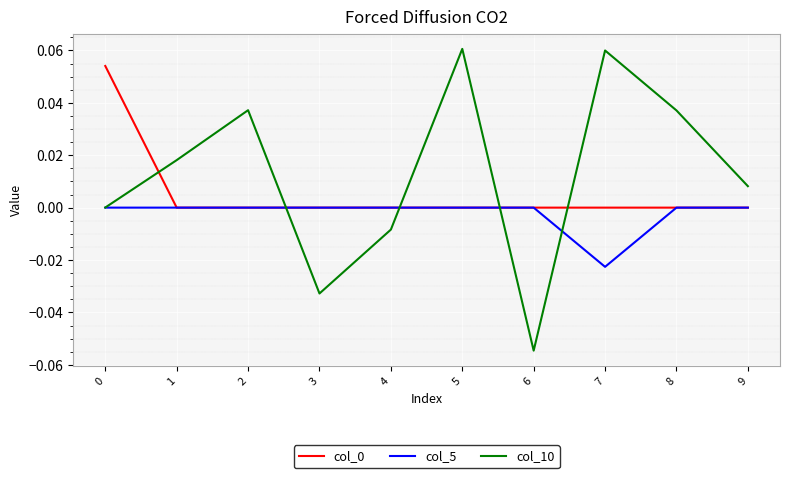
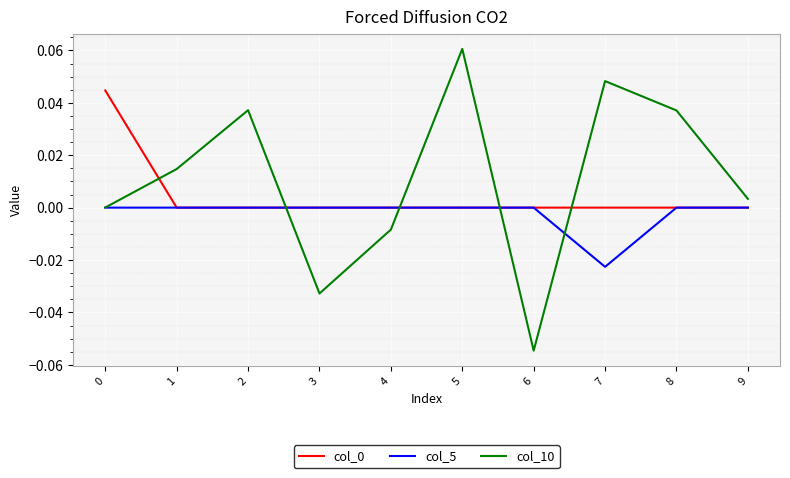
  {
    "col_0": {
-     "0": 0.054,
+     "0": 0.045,
      "7": 0.000
    },
    "col_5": {
      "7": -0.023
    },
    "col_10": {
-     "1": 0.018,
+     "1": 0.015,
      "2": 0.037,
      "3": -0.033,
      "4": -0.008,
      "5": 0.061,
      "6": -0.055,
-     "7": 0.060,
+     "7": 0.048,
      "8": 0.037,
-     "9": 0.008
+     "9": 0.003
    }
  }
